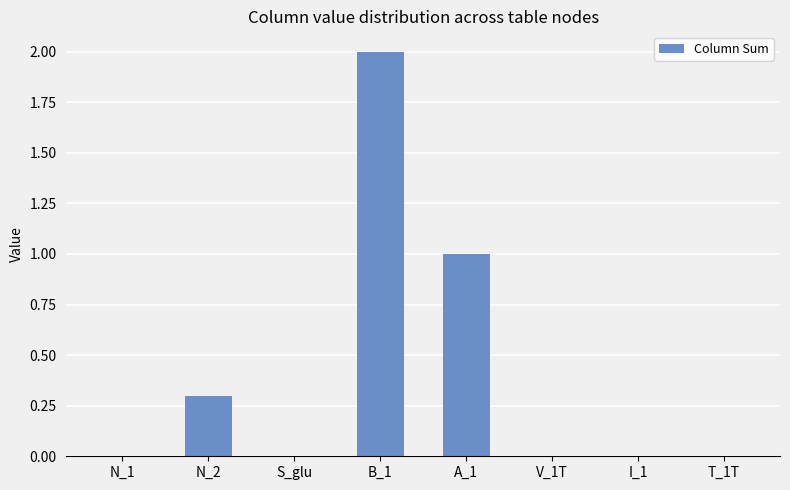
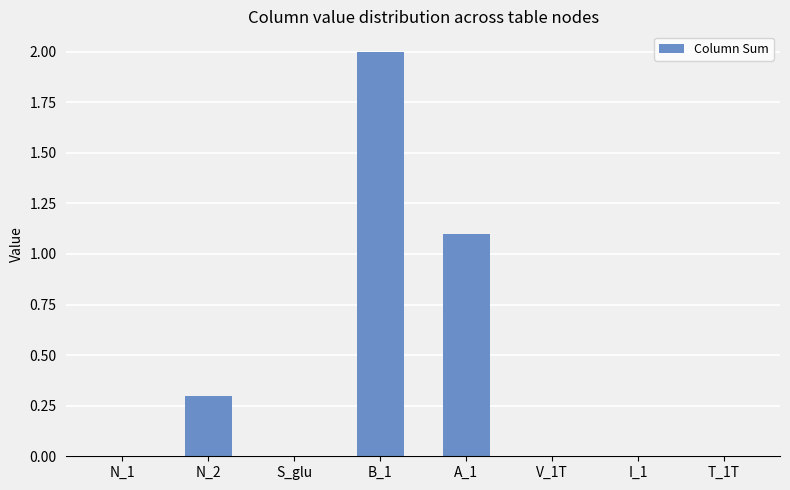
  {
    "N_1": 0.0,
    "N_2": 0.3,
    "S_glu": 0.0,
    "B_1": 2.0,
-   "A_1": 1.0,
+   "A_1": 1.1,
    "V_1T": 0.0,
    "I_1": 0.0,
    "T_1T": 0.0
  }
